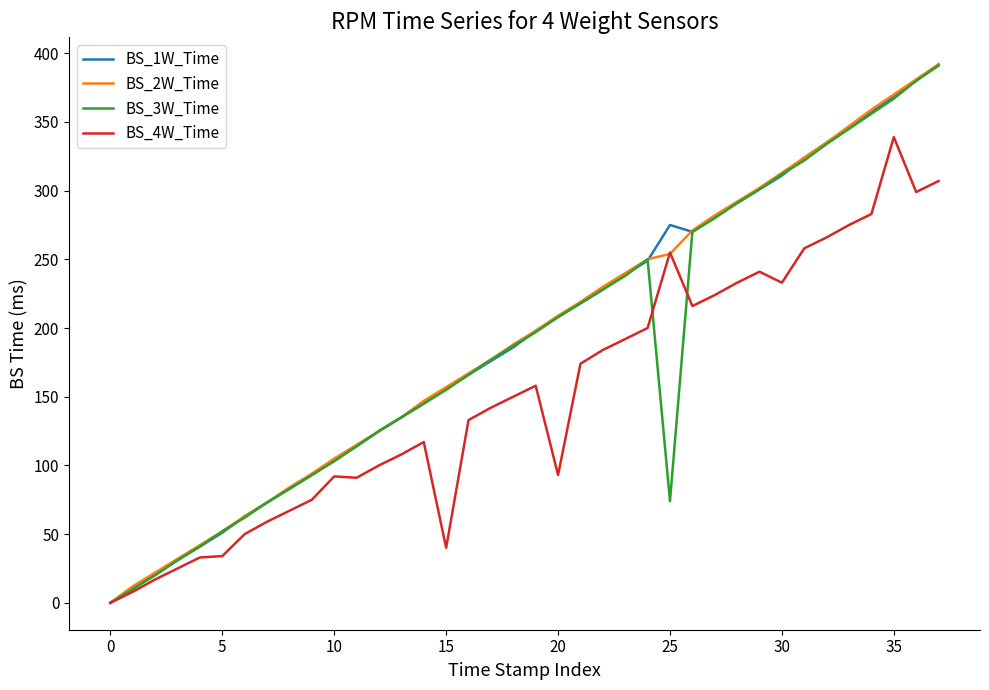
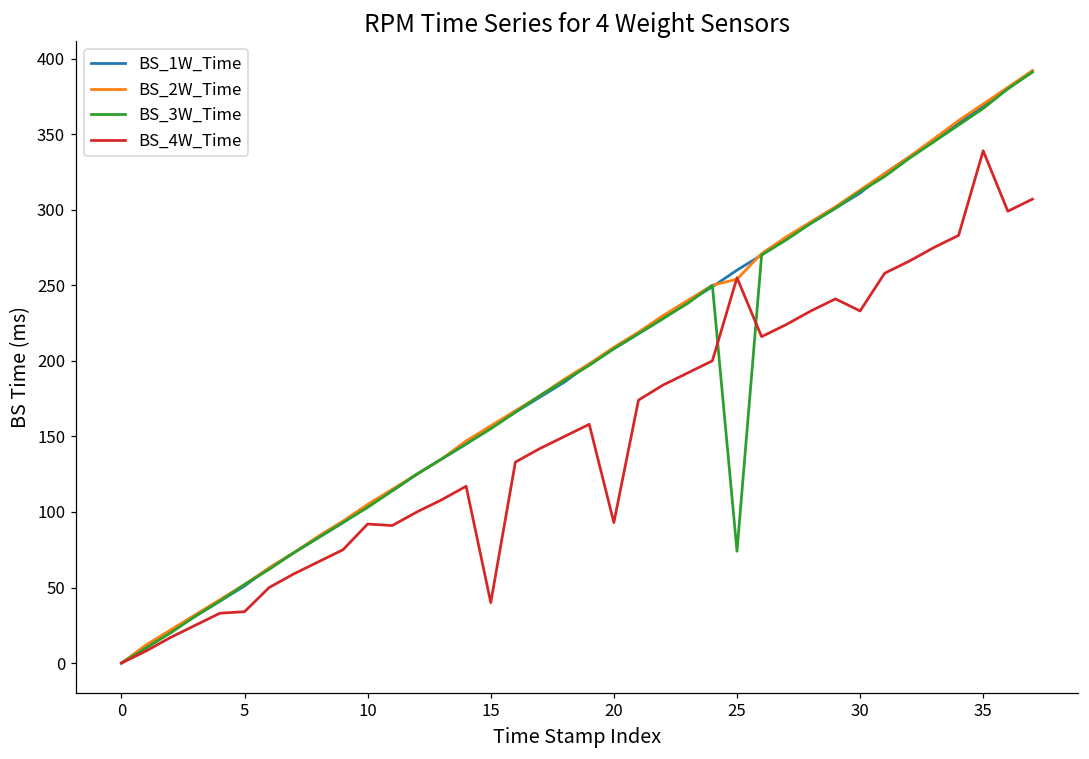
  {
    "BS_1W_Time": {
-     "25": 275
+     "25": 260
    },
    "BS_3W_Time": {
      "25": 74,
      "35": 367
    },
    "BS_4W_Time": {
      "5": 34,
      "10": 92,
      "15": 40,
      "20": 93,
      "30": 233,
      "35": 339
    }
  }
